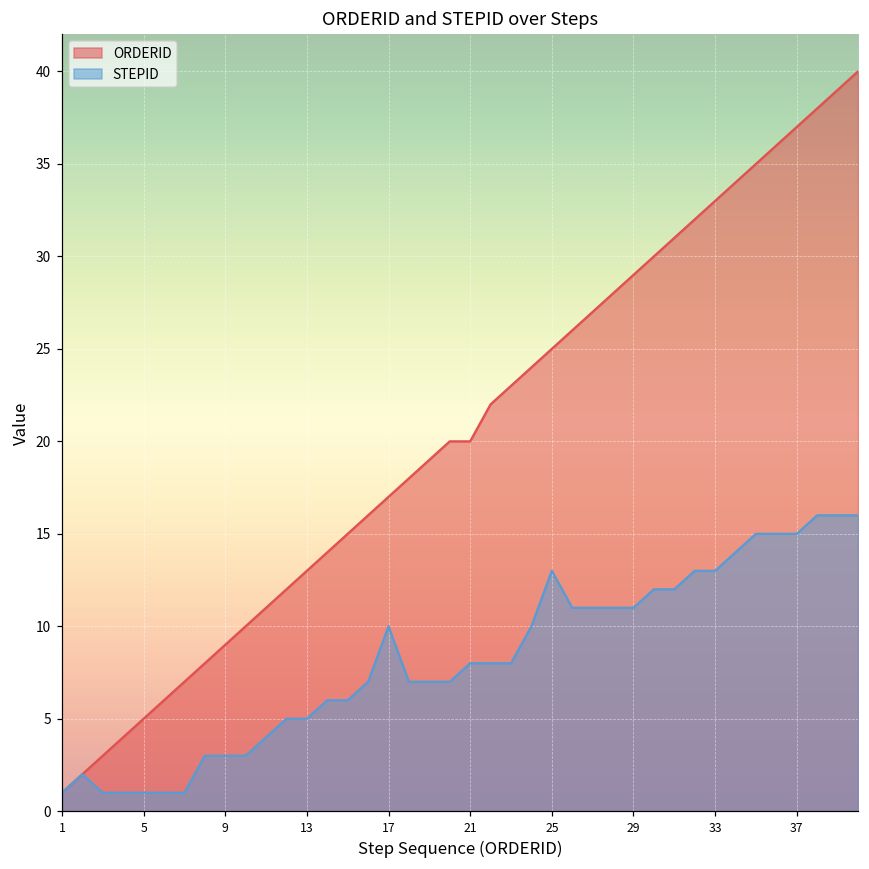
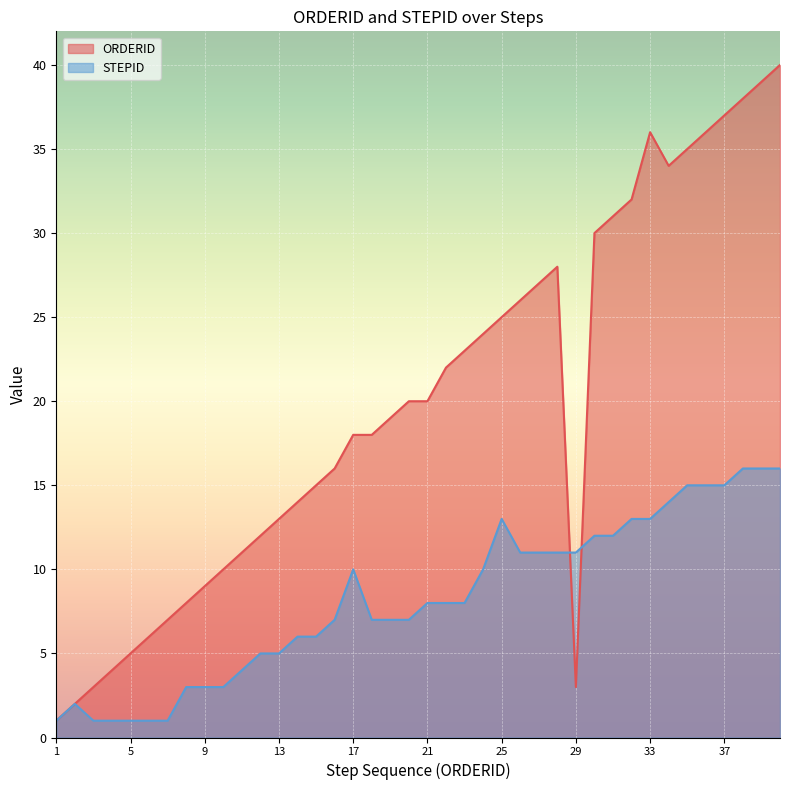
  {
    "ORDERID": {
      "5": 5,
      "9": 9,
      "13": 13,
-     "17": 17,
+     "17": 18,
      "21": 20,
      "25": 25,
-     "29": 29,
-     "33": 33,
+     "29": 3,
+     "33": 36,
      "37": 37
    },
    "STEPID": {
      "5": 1,
      "9": 3,
      "13": 5,
      "17": 10,
      "21": 8,
      "25": 13,
      "29": 11,
      "33": 13,
      "37": 15
    }
  }
